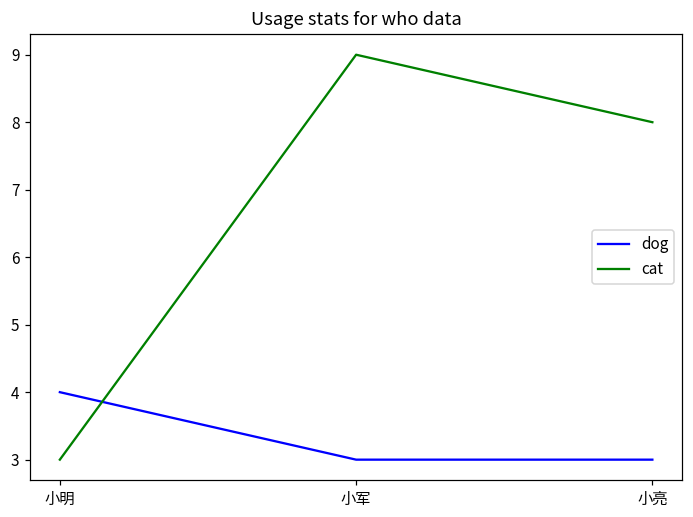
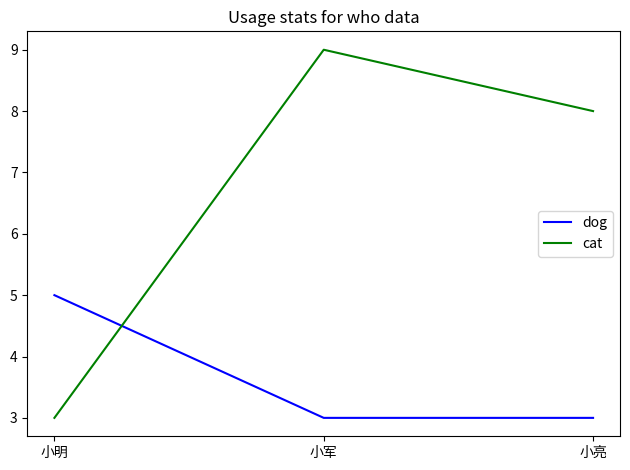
  {
    "dog": {
-     "小明": 4,
+     "小明": 5,
      "小军": 3,
      "小亮": 3
    },
    "cat": {
      "小明": 3,
      "小军": 9,
      "小亮": 8
    }
  }
